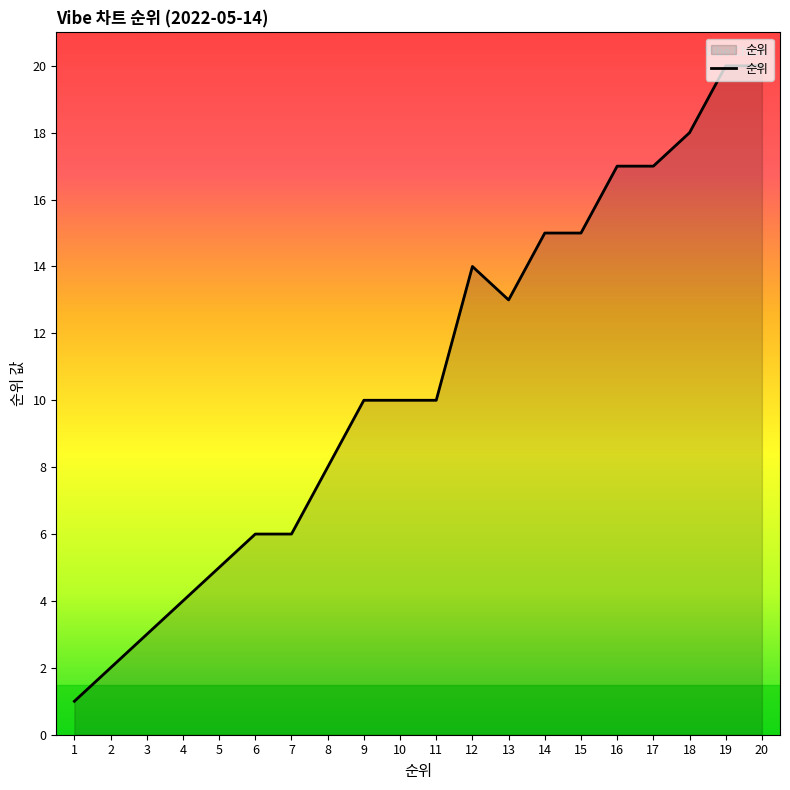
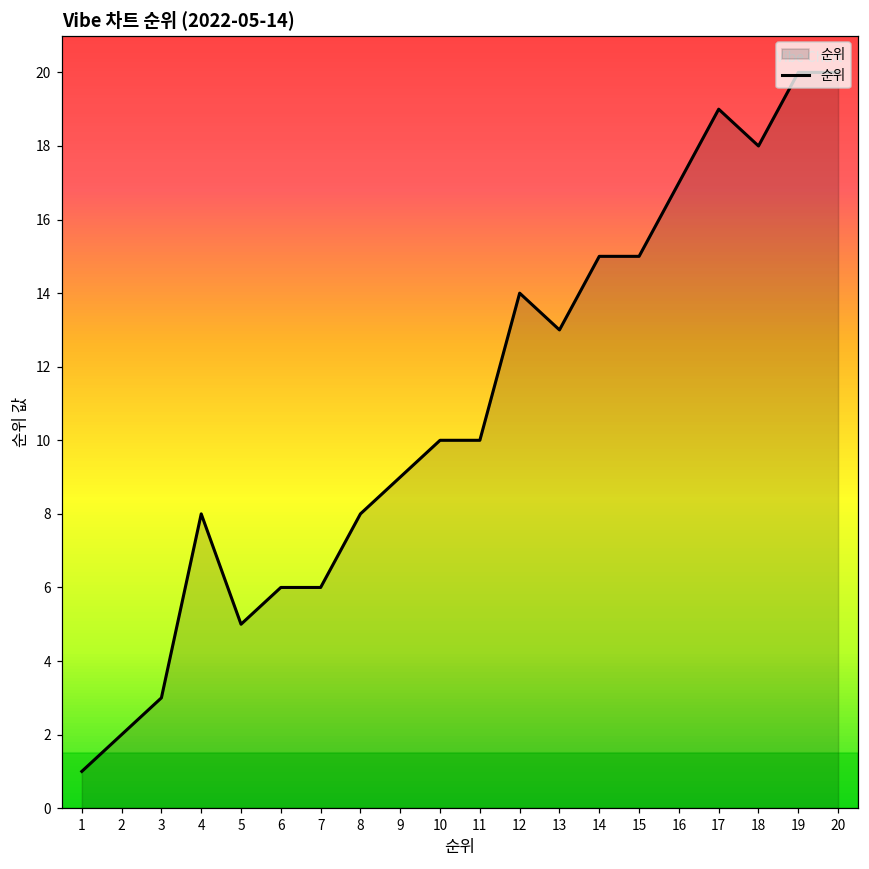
  {
    "2": 2,
    "3": 3,
-   "4": 4,
+   "4": 8,
    "5": 5,
    "6": 6,
    "7": 6,
    "8": 8,
-   "9": 10,
+   "9": 9,
    "10": 10,
    "11": 10,
    "12": 14,
    "13": 13,
    "14": 15,
    "15": 15,
    "16": 17,
-   "17": 17,
+   "17": 19,
    "18": 18
  }
